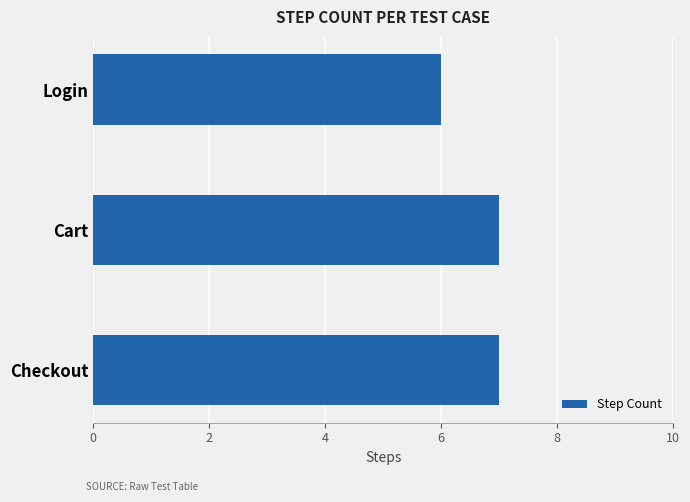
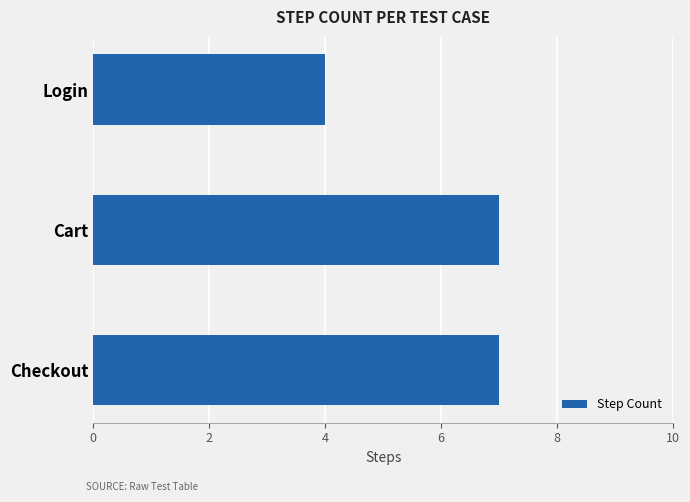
  {
-   "Login": 6,
+   "Login": 4,
    "Cart": 7,
    "Checkout": 7
  }
